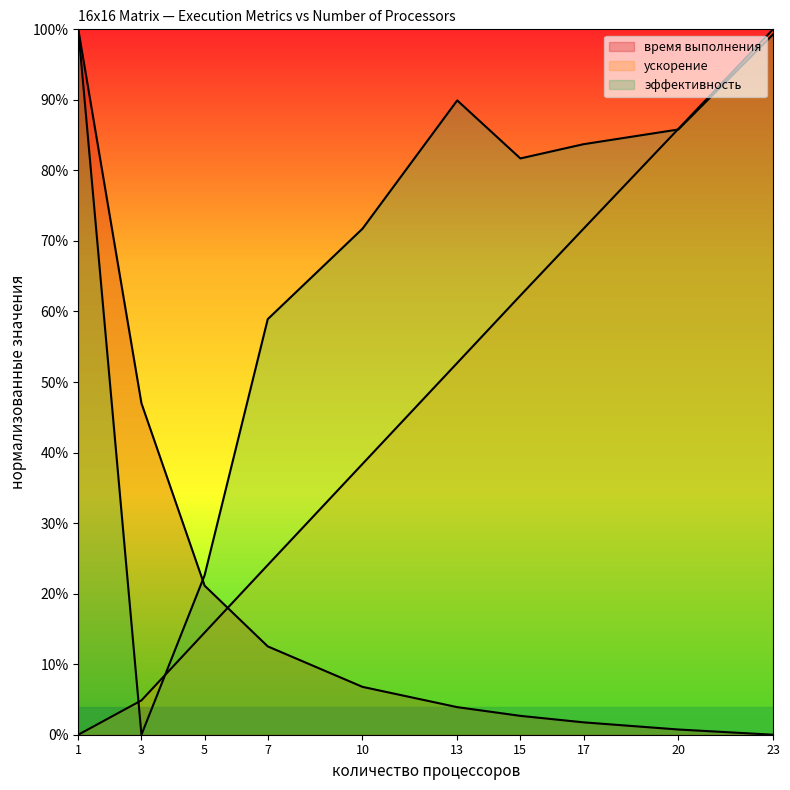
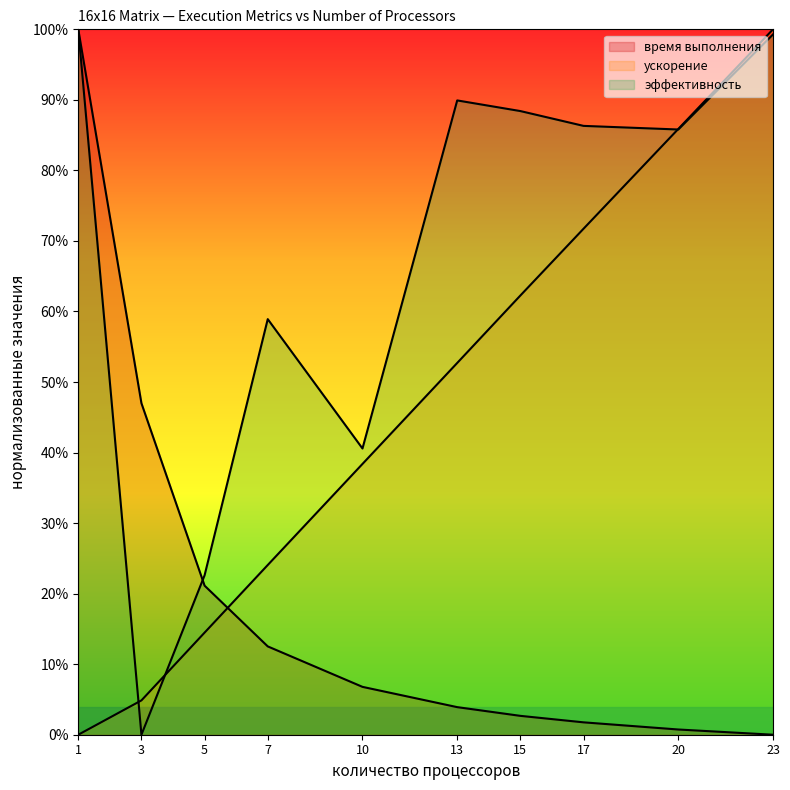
  {
    "эффективность": {
      "5": "23%",
      "7": "59%",
-     "10": "72%",
+     "10": "41%",
      "13": "90%",
-     "15": "82%",
-     "17": "84%",
+     "15": "88%",
+     "17": "86%",
      "23": "99%"
    }
  }
